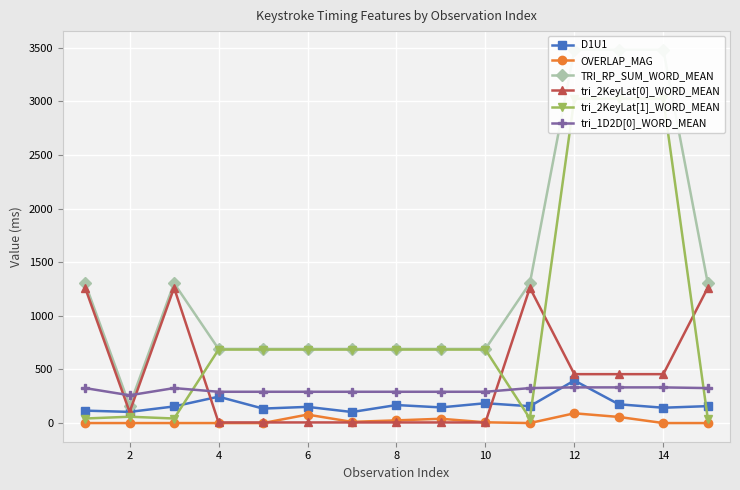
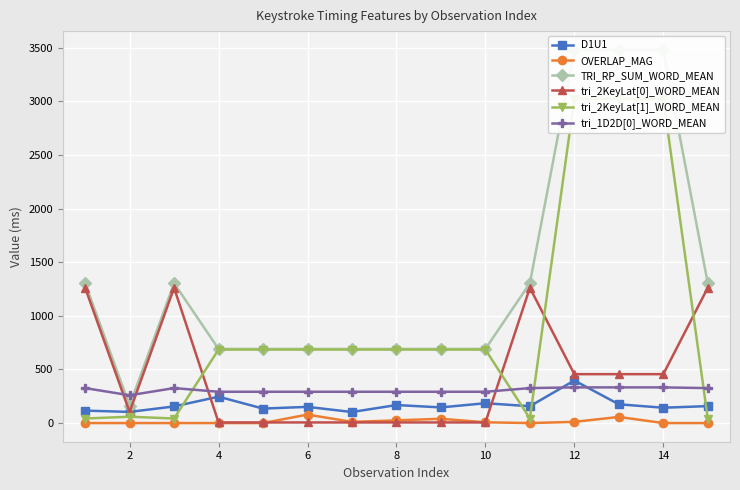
  {
    "D1U1": {
      "4": 250,
      "6": 150,
      "8": 170,
      "10": 190,
      "12": 400,
      "14": 140
    },
    "OVERLAP_MAG": {
      "2": 0,
      "6": 80,
-     "12": 90,
+     "12": 10,
      "14": 0
    },
    "TRI_RP_SUM_WORD_MEAN": {
      "2": 160
    },
    "tri_2KeyLat[0]_WORD_MEAN": {
      "6": 10,
      "12": 460,
      "14": 460
    },
    "tri_2KeyLat[1]_WORD_MEAN": {
      "2": 60
    },
    "tri_1D2D[0]_WORD_MEAN": {
      "2": 260,
      "4": 290,
      "6": 290,
      "8": 290,
      "10": 290,
      "12": 330,
      "14": 330
    }
  }
